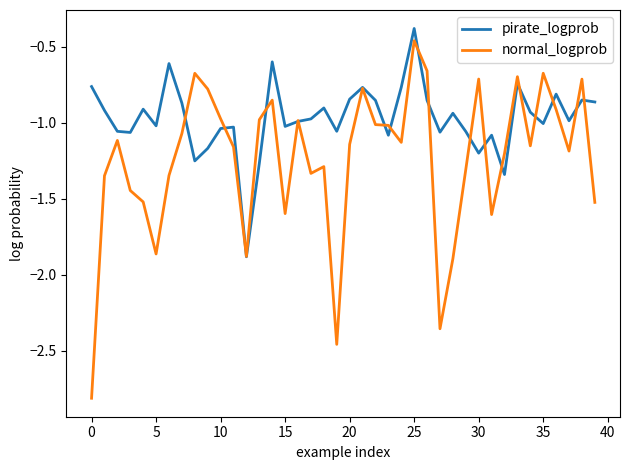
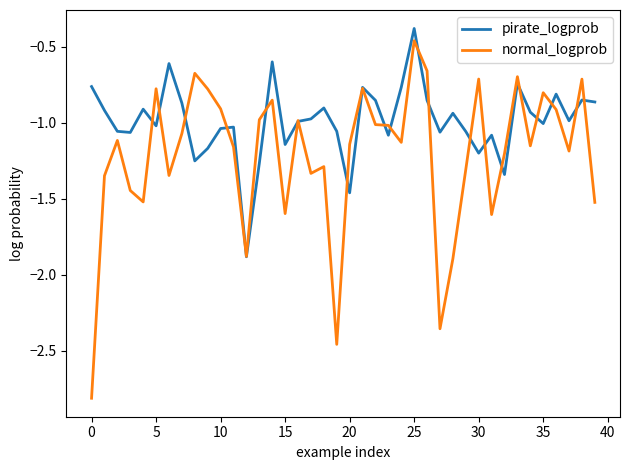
  {
    "pirate_logprob": {
      "0": -0.76,
      "5": -1.02,
      "10": -1.04,
-     "15": -1.02,
-     "20": -0.84,
+     "15": -1.14,
+     "20": -1.46,
      "25": -0.38,
      "30": -1.20,
      "35": -1.00
    },
    "normal_logprob": {
      "0": -2.81,
-     "5": -1.86,
-     "10": -0.97,
+     "5": -0.78,
+     "10": -0.91,
      "15": -1.60,
      "20": -1.14,
      "25": -0.46,
      "30": -0.71,
-     "35": -0.67
+     "35": -0.80
    }
  }
